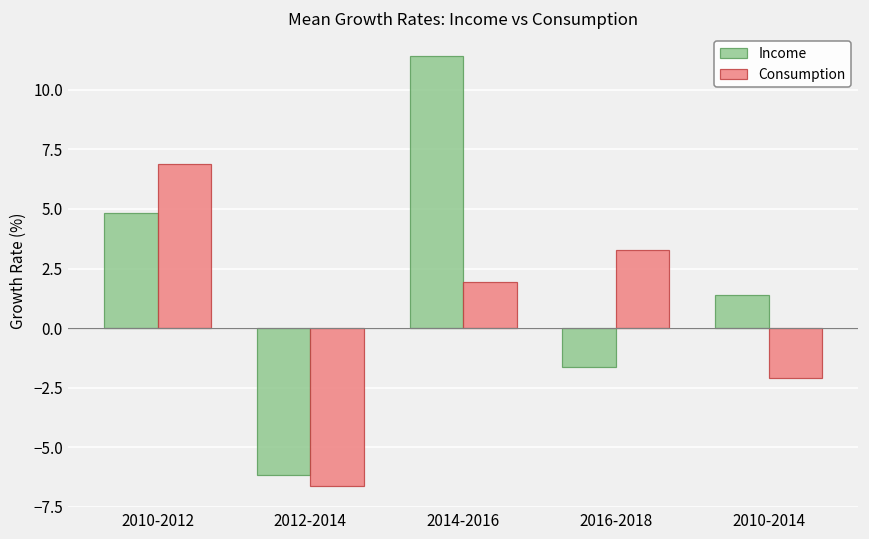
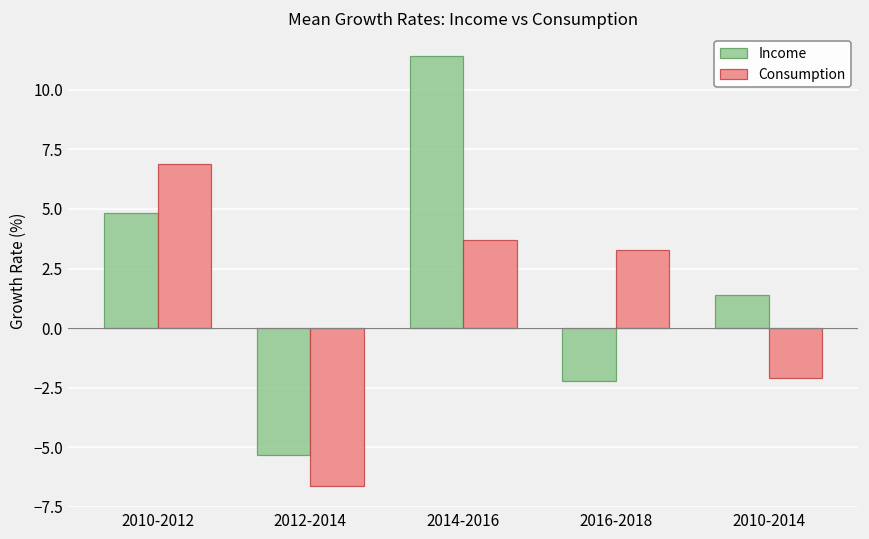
  {
    "Income": {
      "2010-2012": 4.9,
-     "2012-2014": -6.2,
+     "2012-2014": -5.3,
      "2014-2016": 11.4,
-     "2016-2018": -1.6,
+     "2016-2018": -2.2,
      "2010-2014": 1.4
    },
    "Consumption": {
      "2010-2012": 6.9,
      "2012-2014": -6.6,
-     "2014-2016": 1.9,
+     "2014-2016": 3.7,
      "2016-2018": 3.3,
      "2010-2014": -2.1
    }
  }
